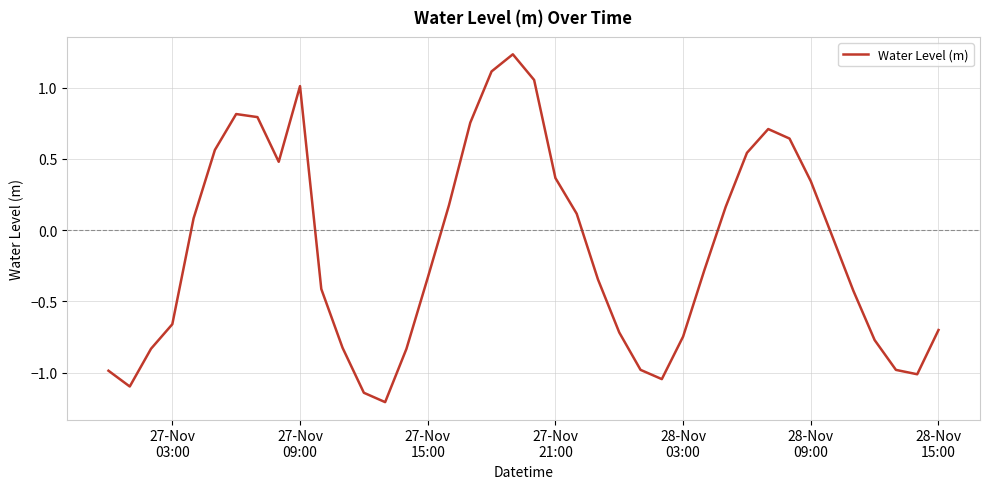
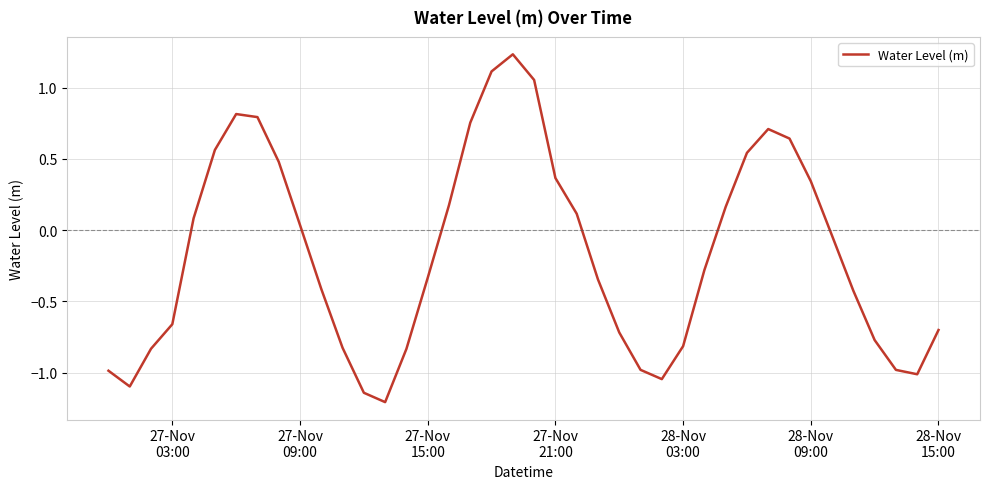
  {
    "27-Nov 03:00": -0.66,
-   "27-Nov 09:00": 1.01,
+   "27-Nov 09:00": 0.04,
    "27-Nov 15:00": -0.34,
    "27-Nov 21:00": 0.37,
-   "28-Nov 03:00": -0.75,
+   "28-Nov 03:00": -0.82,
    "28-Nov 09:00": 0.34,
    "28-Nov 15:00": -0.70
  }
